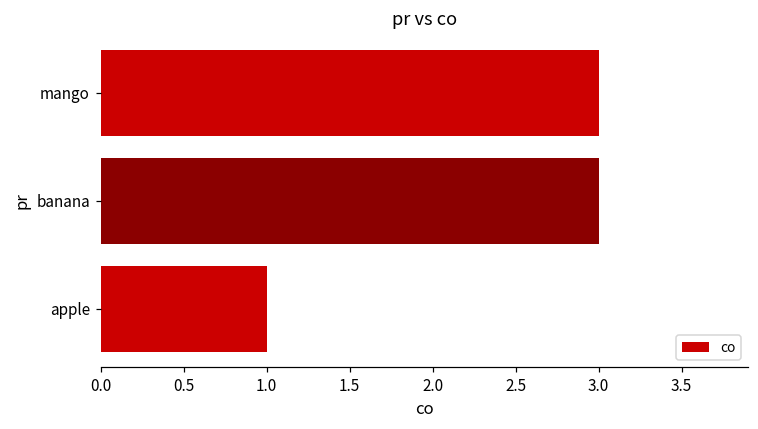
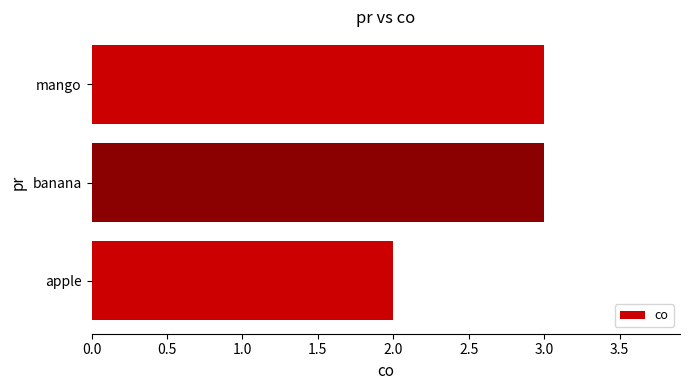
  {
    "mango": 3,
    "banana": 3,
-   "apple": 1
+   "apple": 2
  }
